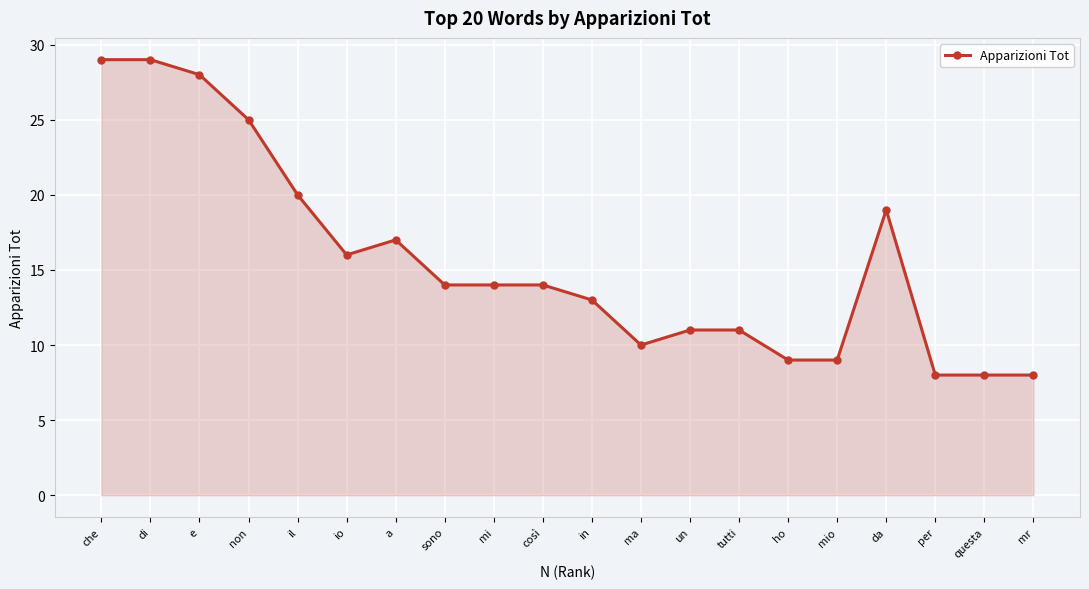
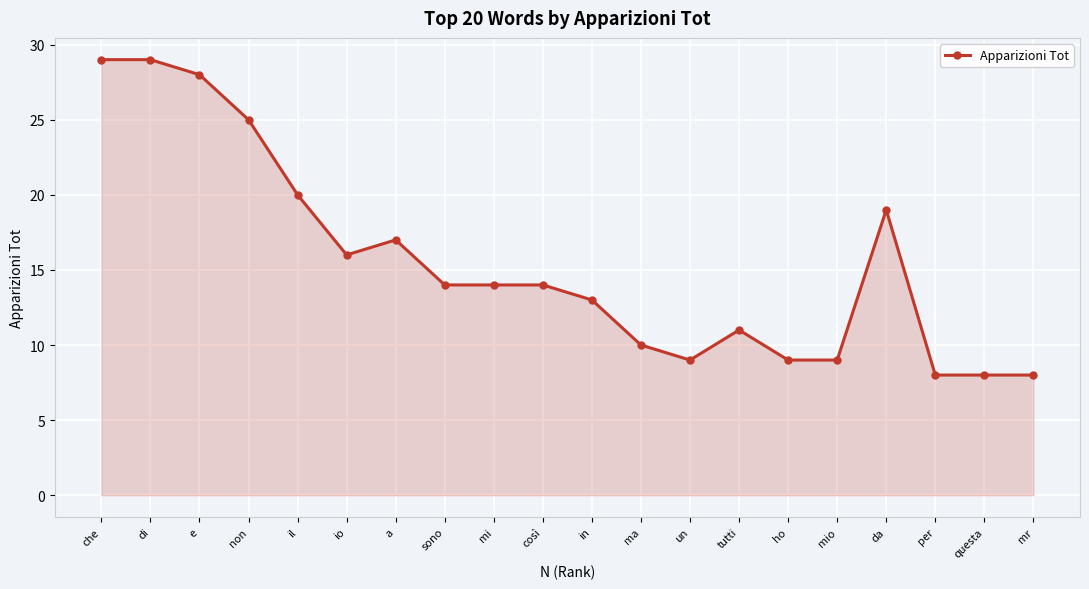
  {
    "che": 29,
    "di": 29,
    "e": 28,
    "non": 25,
    "il": 20,
    "io": 16,
    "a": 17,
    "sono": 14,
    "mi": 14,
    "così": 14,
    "in": 13,
    "ma": 10,
-   "un": 11,
+   "un": 9,
    "tutti": 11,
    "ho": 9,
    "mio": 9,
    "da": 19,
    "per": 8,
    "questa": 8,
    "mr": 8
  }
